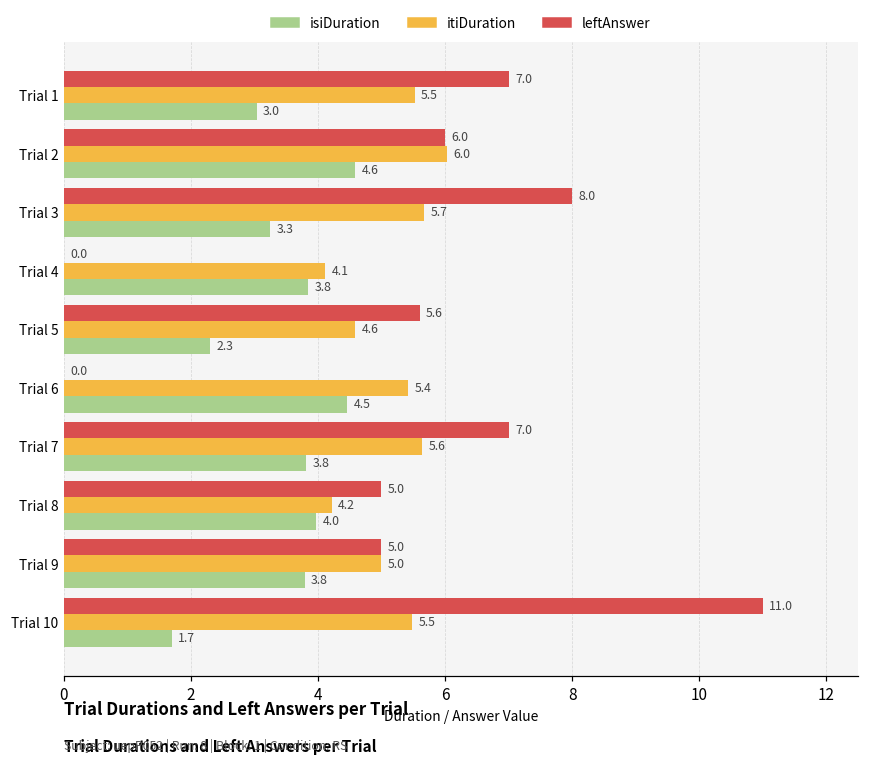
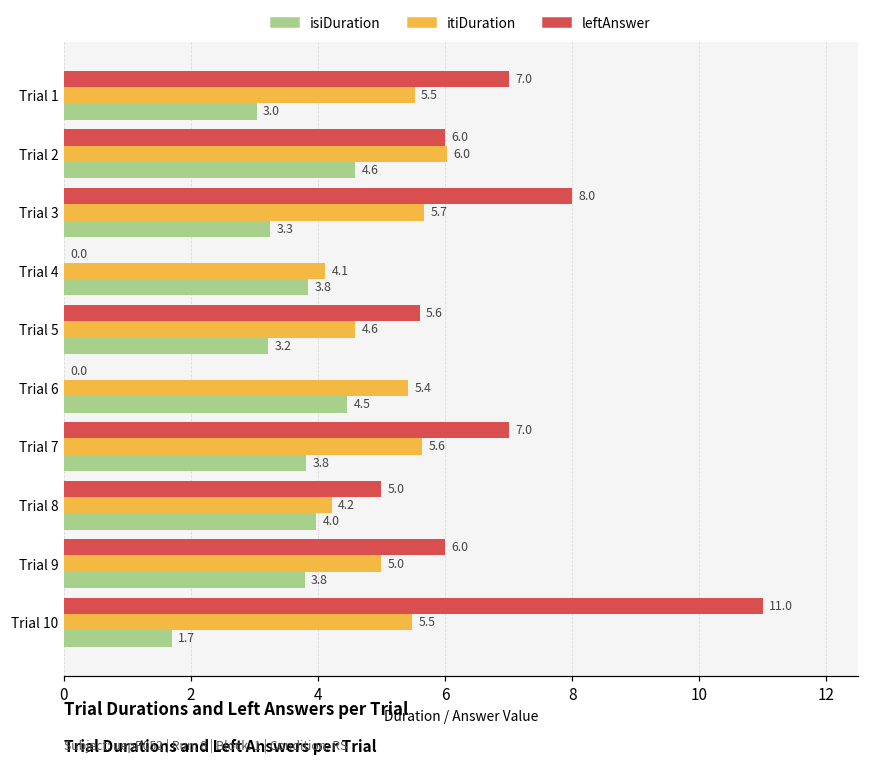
  {
    "isiDuration": {
      "Trial 1": 3.0,
      "Trial 2": 4.6,
      "Trial 3": 3.3,
      "Trial 4": 3.8,
-     "Trial 5": 2.3,
+     "Trial 5": 3.2,
      "Trial 6": 4.5,
      "Trial 7": 3.8,
      "Trial 8": 4.0,
      "Trial 9": 3.8,
      "Trial 10": 1.7
    },
    "itiDuration": {
      "Trial 1": 5.5,
      "Trial 2": 6.0,
      "Trial 3": 5.7,
      "Trial 4": 4.1,
      "Trial 5": 4.6,
      "Trial 6": 5.4,
      "Trial 7": 5.6,
      "Trial 8": 4.2,
      "Trial 9": 5.0,
      "Trial 10": 5.5
    },
    "leftAnswer": {
      "Trial 1": 7.0,
      "Trial 2": 6.0,
      "Trial 3": 8.0,
      "Trial 4": 0.0,
      "Trial 5": 5.6,
      "Trial 6": 0.0,
      "Trial 7": 7.0,
      "Trial 8": 5.0,
-     "Trial 9": 5.0,
+     "Trial 9": 6.0,
      "Trial 10": 11.0
    }
  }
